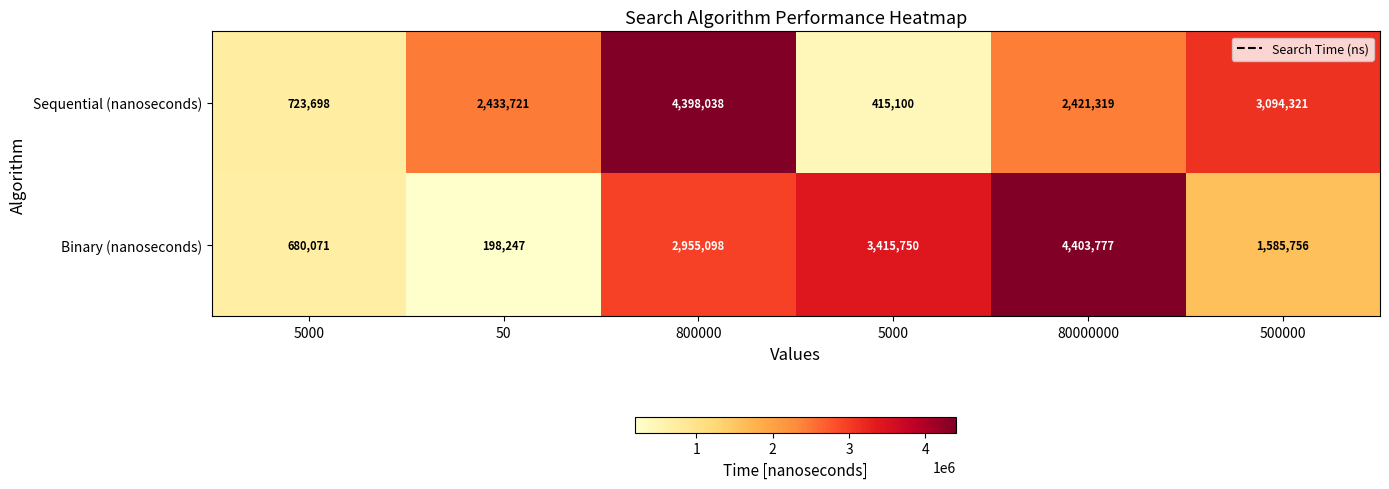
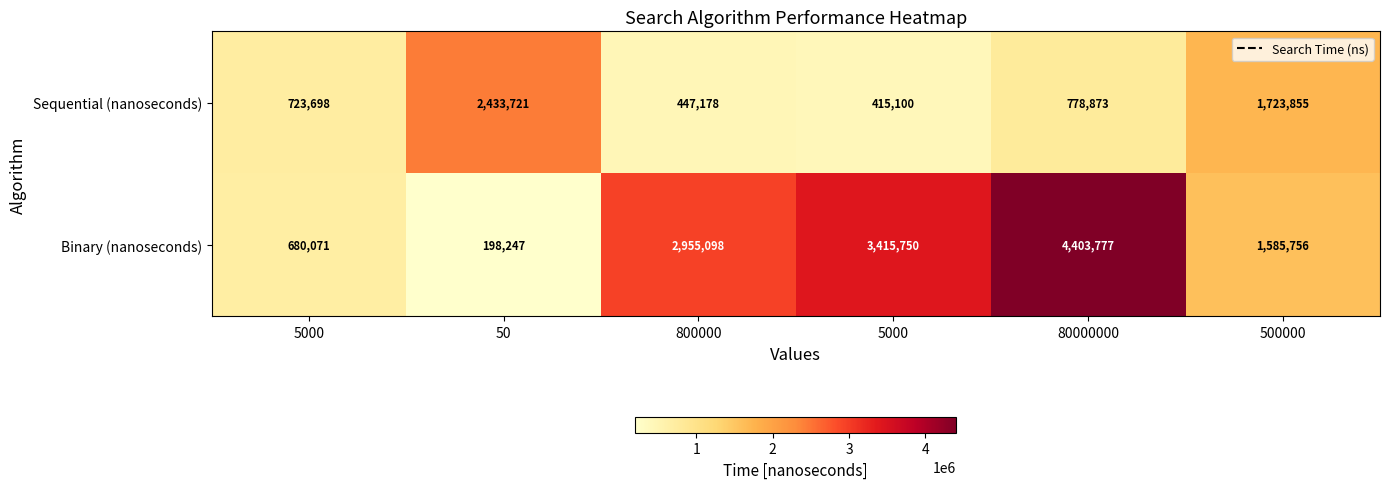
  {
    "Sequential (nanoseconds)": {
      "50": "2,433,721",
-     "800000": "4,398,038",
-     "80000000": "2,421,319",
-     "500000": "3,094,321"
+     "800000": "447,178",
+     "80000000": "778,873",
+     "500000": "1,723,855"
    },
    "Binary (nanoseconds)": {
      "50": "198,247",
      "800000": "2,955,098",
      "80000000": "4,403,777",
      "500000": "1,585,756"
    }
  }
